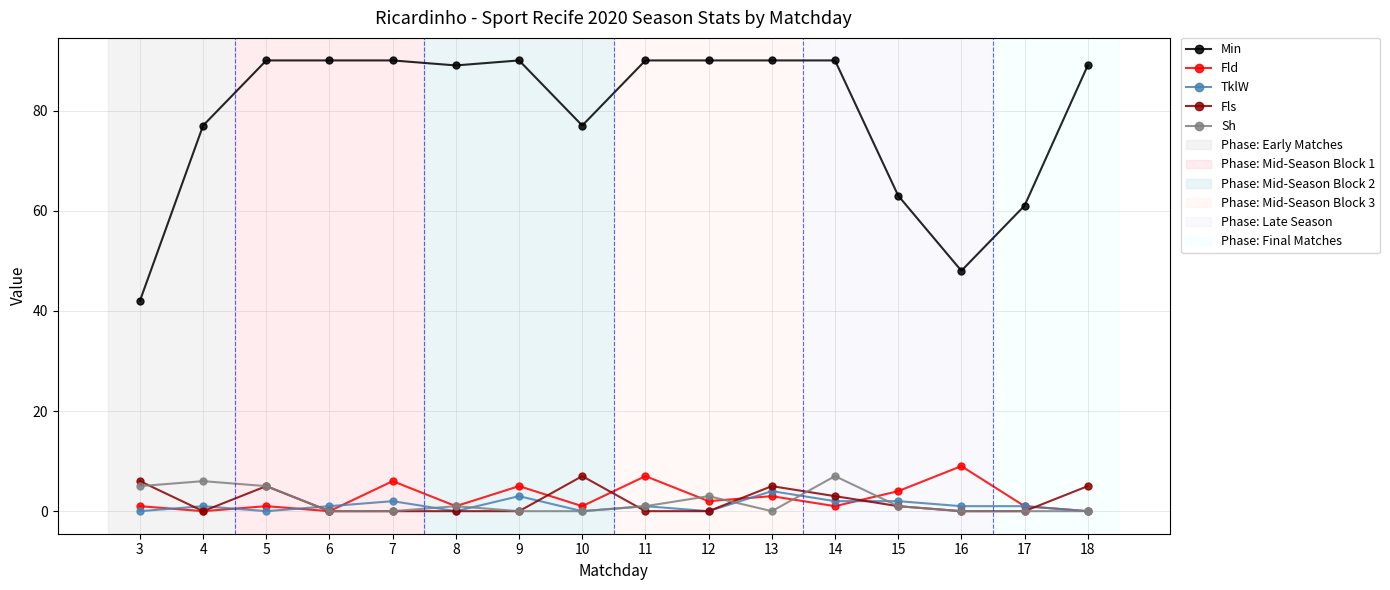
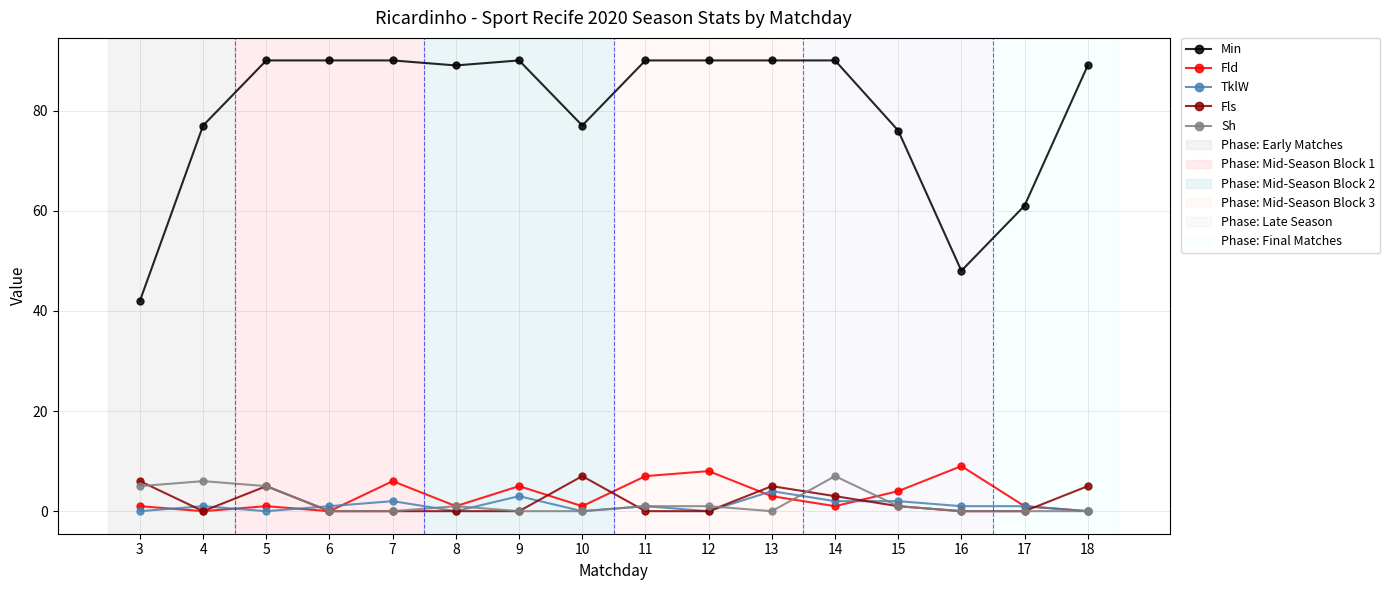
  {
    "Min": {
      "3": 42,
      "4": 77,
      "5": 90,
      "6": 90,
      "7": 90,
      "8": 89,
      "9": 90,
      "10": 77,
      "11": 90,
      "12": 90,
      "13": 90,
      "14": 90,
-     "15": 63,
+     "15": 76,
      "16": 48,
      "17": 61,
      "18": 89
    },
    "Fld": {
      "3": 1,
      "5": 1,
      "7": 6,
      "9": 5,
      "10": 1,
      "11": 7,
-     "12": 2,
+     "12": 8,
      "13": 3,
      "14": 1,
      "15": 4,
      "16": 9
    },
    "TklW": {
      "3": 0,
      "4": 1,
      "5": 0,
      "6": 1,
      "7": 2,
      "9": 3,
      "13": 4,
      "14": 2,
      "15": 2,
      "16": 1
    },
    "Fls": {
      "3": 6,
      "10": 7,
      "11": 0,
      "13": 5,
      "14": 3,
      "18": 5
    },
    "Sh": {
      "3": 5,
      "4": 6,
-     "12": 3,
+     "12": 1,
      "13": 0,
      "14": 7
    }
  }
